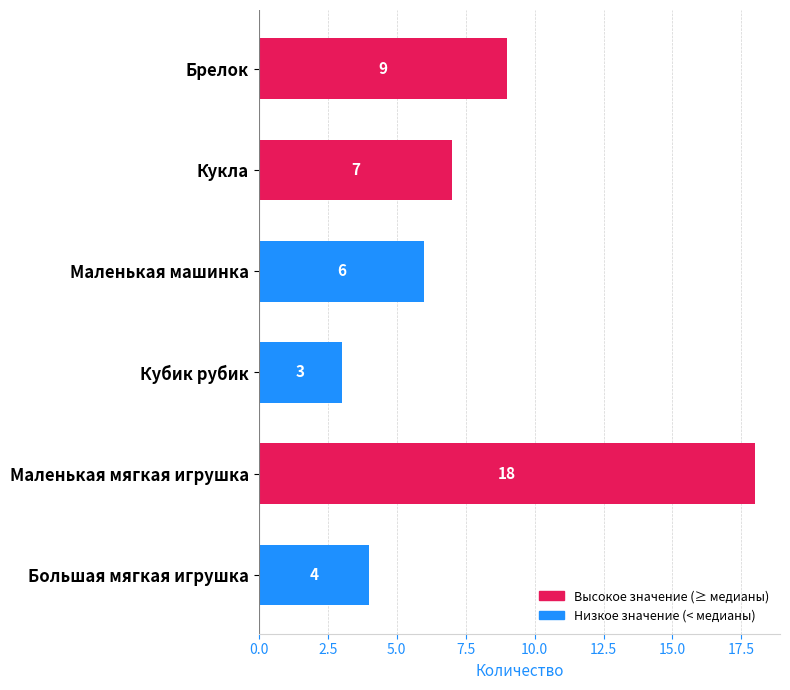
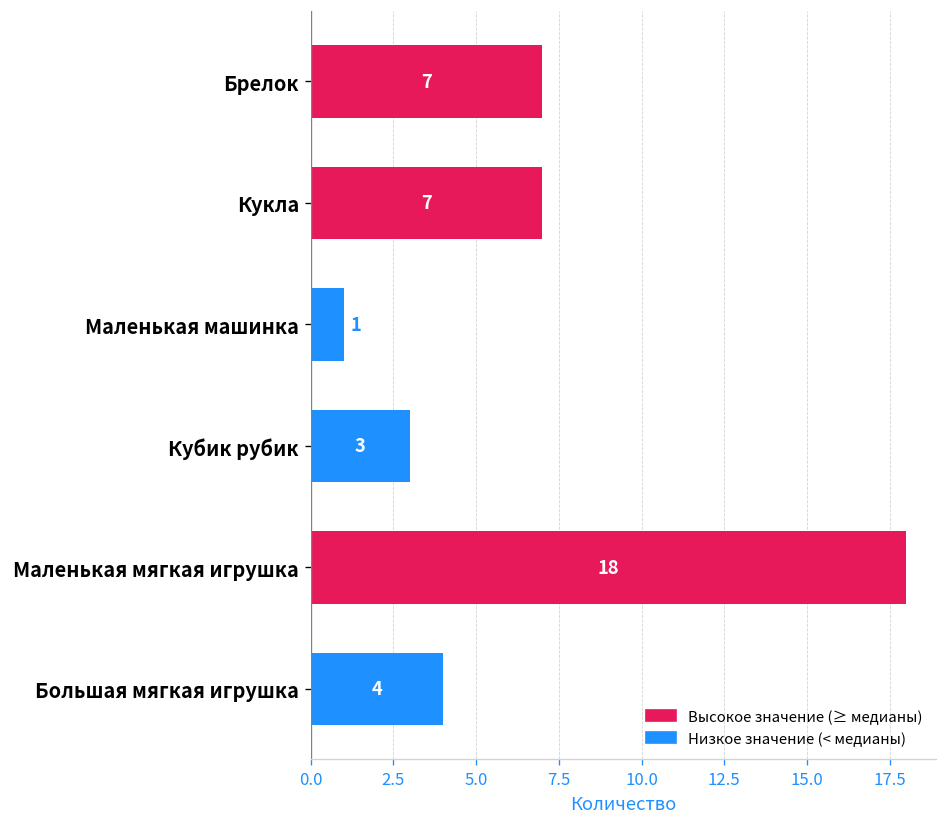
  {
-   "Брелок": 9,
+   "Брелок": 7,
    "Кукла": 7,
-   "Маленькая машинка": 6,
+   "Маленькая машинка": 1,
    "Кубик рубик": 3,
    "Маленькая мягкая игрушка": 18,
    "Большая мягкая игрушка": 4
  }
